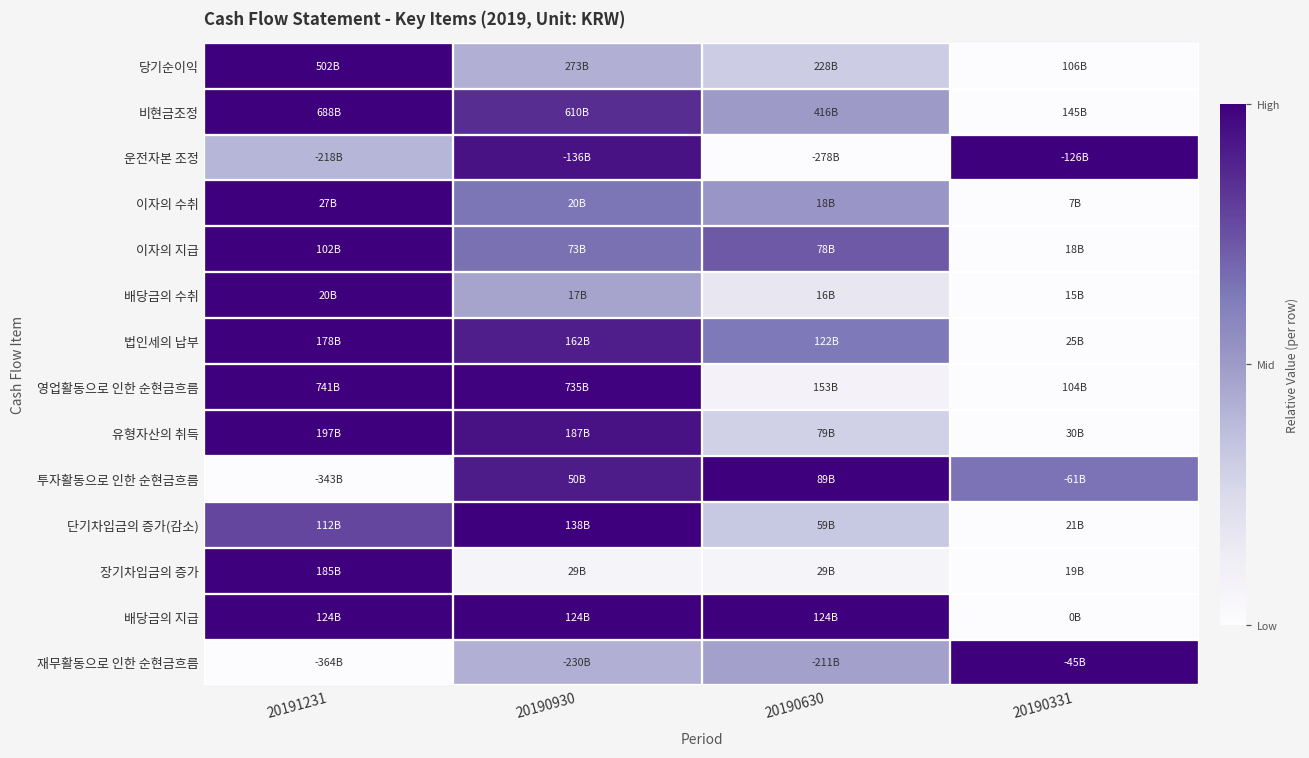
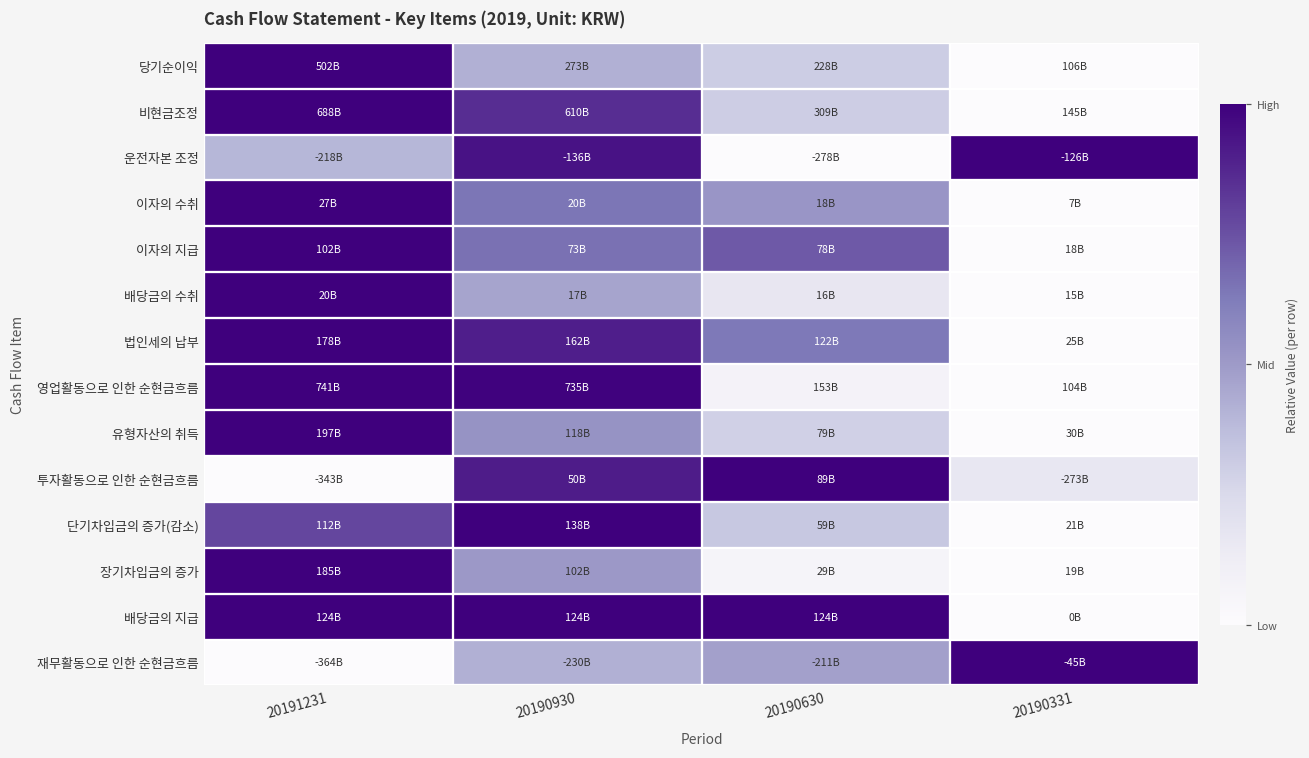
  {
    "당기순이익": {
      "20191231": "502B",
      "20190930": "273B",
      "20190630": "228B",
      "20190331": "106B"
    },
    "비현금조정": {
      "20191231": "688B",
      "20190930": "610B",
-     "20190630": "416B",
+     "20190630": "309B",
      "20190331": "145B"
    },
    "운전자본 조정": {
      "20191231": "-218B",
      "20190930": "-136B",
      "20190630": "-278B",
      "20190331": "-126B"
    },
    "이자의 수취": {
      "20191231": "27B",
      "20190930": "20B",
      "20190630": "18B",
      "20190331": "7B"
    },
    "이자의 지급": {
      "20191231": "102B",
      "20190930": "73B",
      "20190630": "78B",
      "20190331": "18B"
    },
    "배당금의 수취": {
      "20191231": "20B",
      "20190930": "17B",
      "20190630": "16B",
      "20190331": "15B"
    },
    "법인세의 납부": {
      "20191231": "178B",
      "20190930": "162B",
      "20190630": "122B",
      "20190331": "25B"
    },
    "영업활동으로 인한 순현금흐름": {
      "20191231": "741B",
      "20190930": "735B",
      "20190630": "153B",
      "20190331": "104B"
    },
    "유형자산의 취득": {
      "20191231": "197B",
-     "20190930": "187B",
+     "20190930": "118B",
      "20190630": "79B",
      "20190331": "30B"
    },
    "투자활동으로 인한 순현금흐름": {
      "20191231": "-343B",
      "20190930": "50B",
      "20190630": "89B",
-     "20190331": "-61B"
+     "20190331": "-273B"
    },
    "단기차입금의 증가(감소)": {
      "20191231": "112B",
      "20190930": "138B",
      "20190630": "59B",
      "20190331": "21B"
    },
    "장기차입금의 증가": {
      "20191231": "185B",
-     "20190930": "29B",
+     "20190930": "102B",
      "20190630": "29B",
      "20190331": "19B"
    },
    "배당금의 지급": {
      "20191231": "124B",
      "20190930": "124B",
      "20190630": "124B",
      "20190331": "0B"
    },
    "재무활동으로 인한 순현금흐름": {
      "20191231": "-364B",
      "20190930": "-230B",
      "20190630": "-211B",
      "20190331": "-45B"
    }
  }
